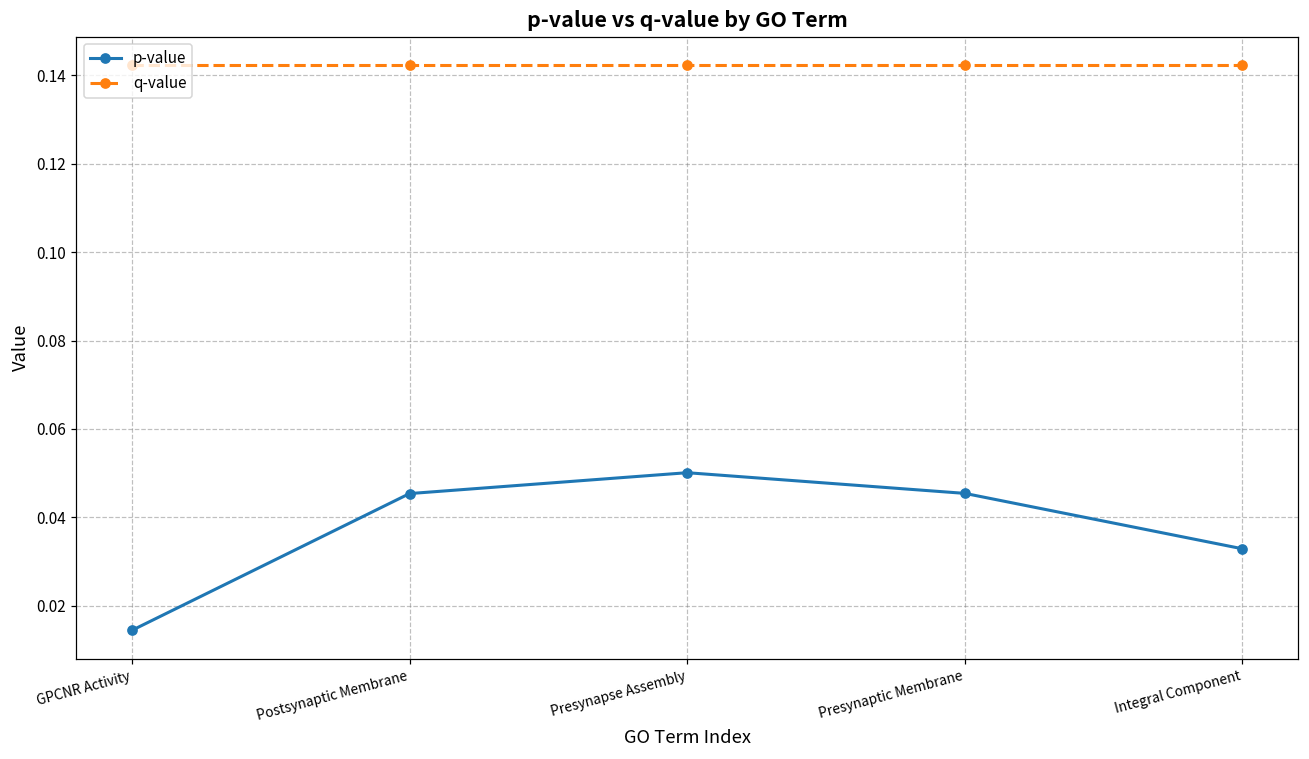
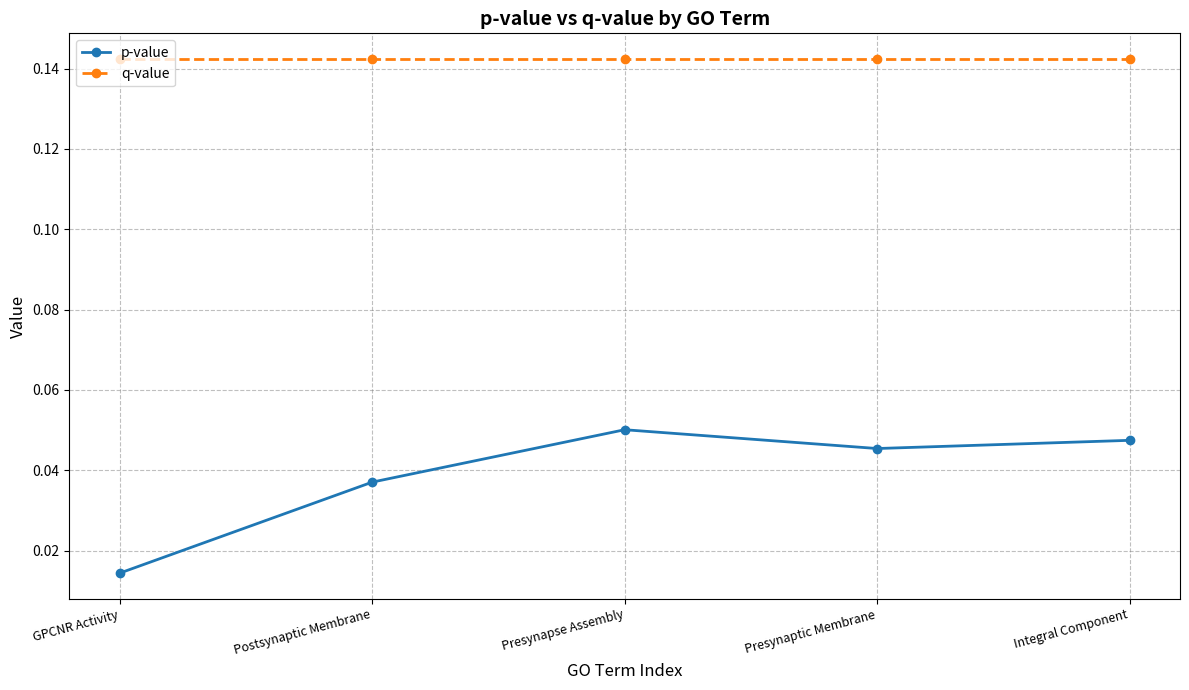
  {
    "p-value": {
      "GPCNR Activity": 0.014,
-     "Postsynaptic Membrane": 0.045,
+     "Postsynaptic Membrane": 0.037,
      "Presynapse Assembly": 0.050,
      "Presynaptic Membrane": 0.045,
-     "Integral Component": 0.033
+     "Integral Component": 0.047
    },
    "q-value": {
      "Postsynaptic Membrane": 0.142,
      "Presynapse Assembly": 0.142,
      "Presynaptic Membrane": 0.142,
      "Integral Component": 0.142
    }
  }
